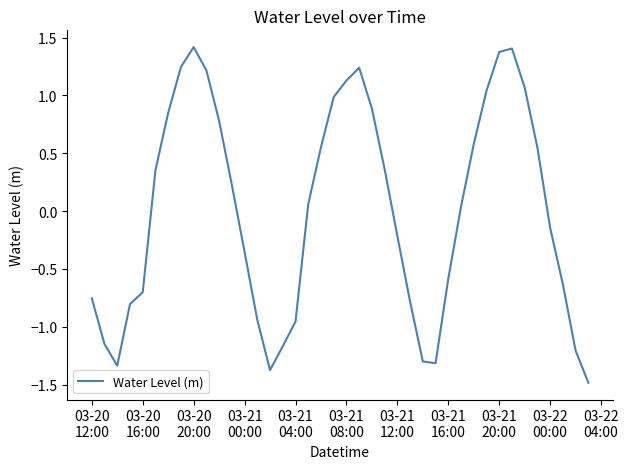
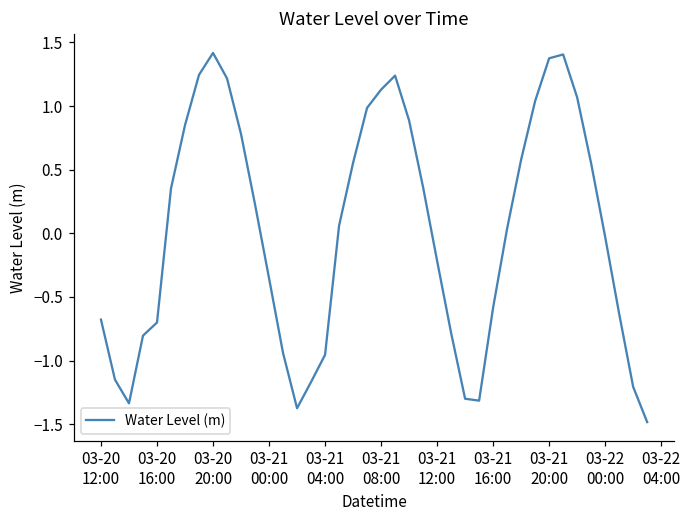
  {
-   "03-20 12:00": -0.75,
+   "03-20 12:00": -0.68,
    "03-20 16:00": -0.70,
    "03-20 20:00": 1.42,
    "03-21 00:00": -0.35,
    "03-21 04:00": -0.96,
    "03-21 08:00": 1.13,
    "03-21 12:00": -0.22,
    "03-21 16:00": -0.58,
    "03-21 20:00": 1.37,
-   "03-22 00:00": -0.15
+   "03-22 00:00": -0.03
  }
